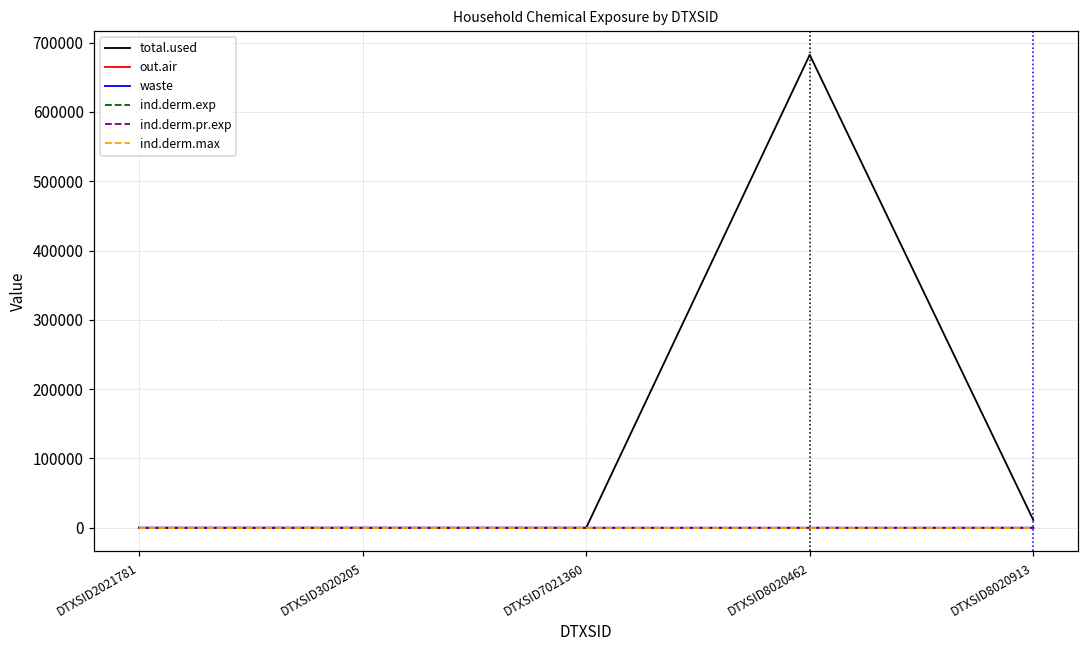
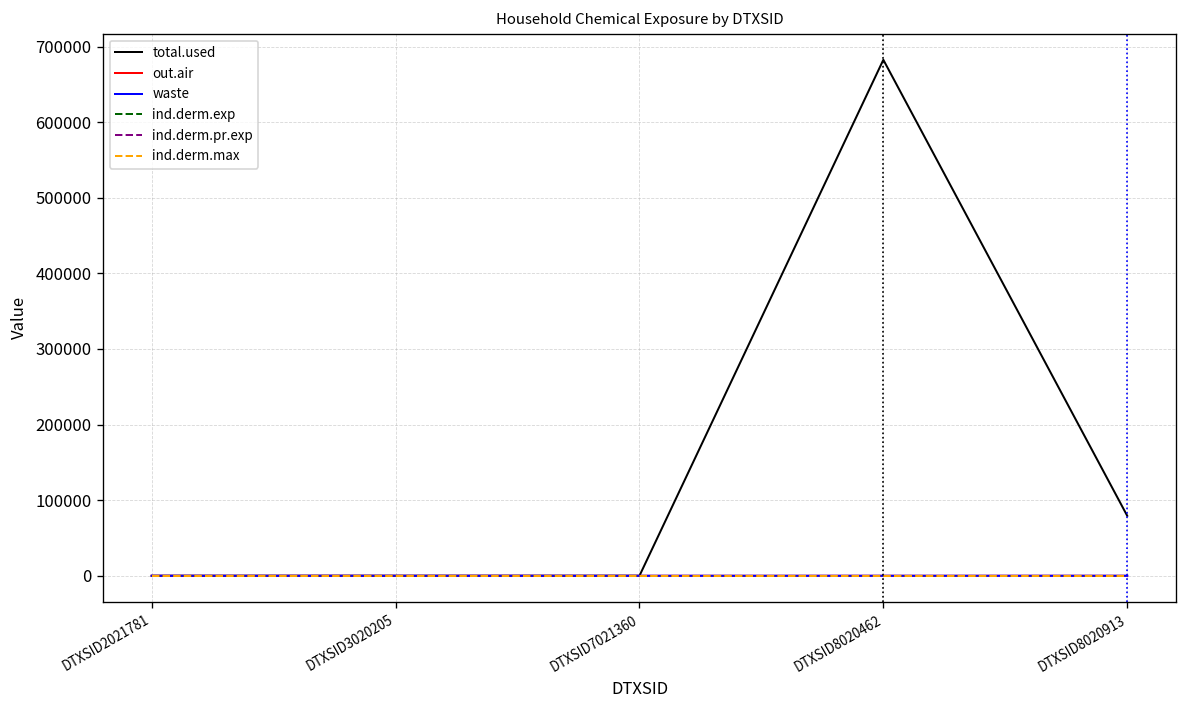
  {
    "total.used": {
      "DTXSID8020462": 680000,
-     "DTXSID8020913": 10000
+     "DTXSID8020913": 80000
    },
    "ind.derm.max": {
      "DTXSID8020462": 0,
      "DTXSID8020913": 0
    }
  }
